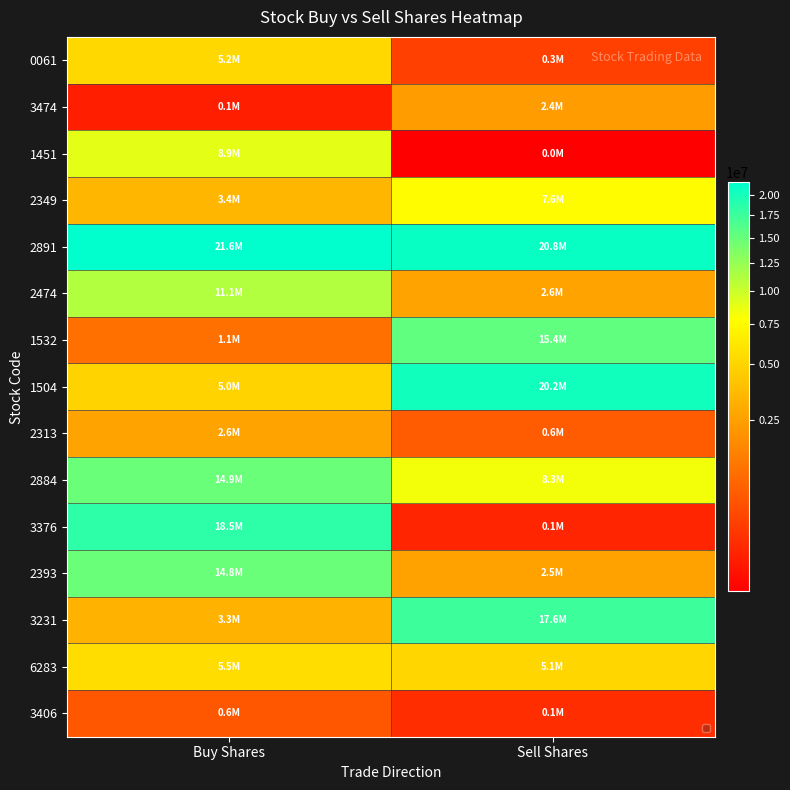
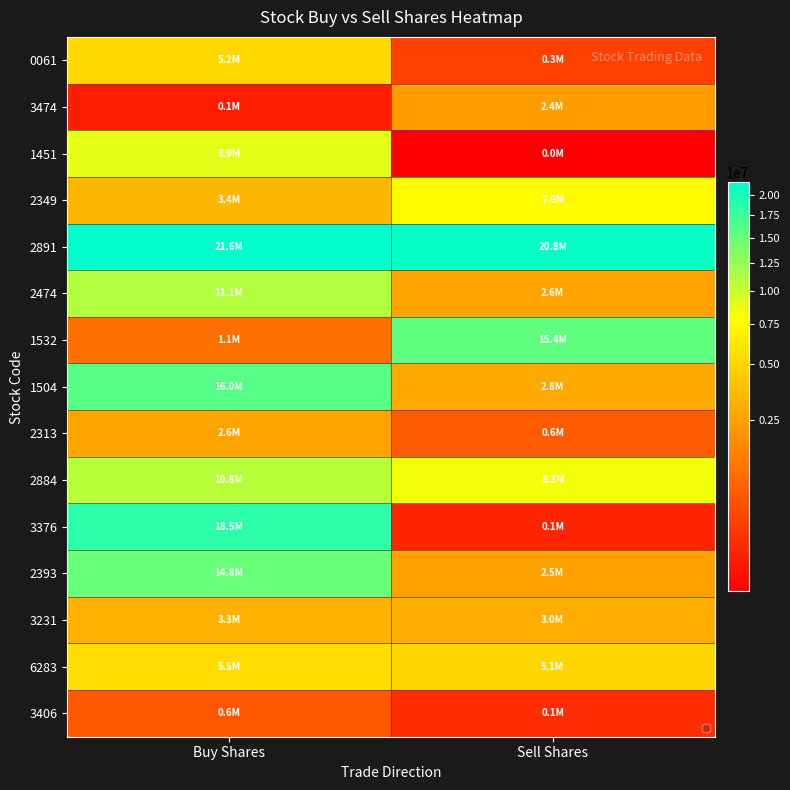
  {
    "0061": {
      "Buy Shares": "5.2M"
    },
    "3474": {
      "Buy Shares": "0.1M",
      "Sell Shares": "2.4M"
    },
    "1451": {
      "Buy Shares": "8.9M",
      "Sell Shares": "0.0M"
    },
    "2349": {
      "Buy Shares": "3.4M",
      "Sell Shares": "7.6M"
    },
    "2891": {
      "Buy Shares": "21.6M",
      "Sell Shares": "20.8M"
    },
    "2474": {
      "Buy Shares": "11.1M",
      "Sell Shares": "2.6M"
    },
    "1532": {
      "Buy Shares": "1.1M",
      "Sell Shares": "15.4M"
    },
    "1504": {
-     "Buy Shares": "5.0M",
-     "Sell Shares": "20.2M"
+     "Buy Shares": "16.0M",
+     "Sell Shares": "2.8M"
    },
    "2313": {
      "Buy Shares": "2.6M",
      "Sell Shares": "0.6M"
    },
    "2884": {
-     "Buy Shares": "14.9M",
+     "Buy Shares": "10.8M",
      "Sell Shares": "8.3M"
    },
    "3376": {
      "Buy Shares": "18.5M",
      "Sell Shares": "0.1M"
    },
    "2393": {
      "Buy Shares": "14.8M",
      "Sell Shares": "2.5M"
    },
    "3231": {
      "Buy Shares": "3.3M",
-     "Sell Shares": "17.6M"
+     "Sell Shares": "3.0M"
    },
    "6283": {
      "Buy Shares": "5.5M",
      "Sell Shares": "5.1M"
    },
    "3406": {
      "Buy Shares": "0.6M",
      "Sell Shares": "0.1M"
    }
  }
